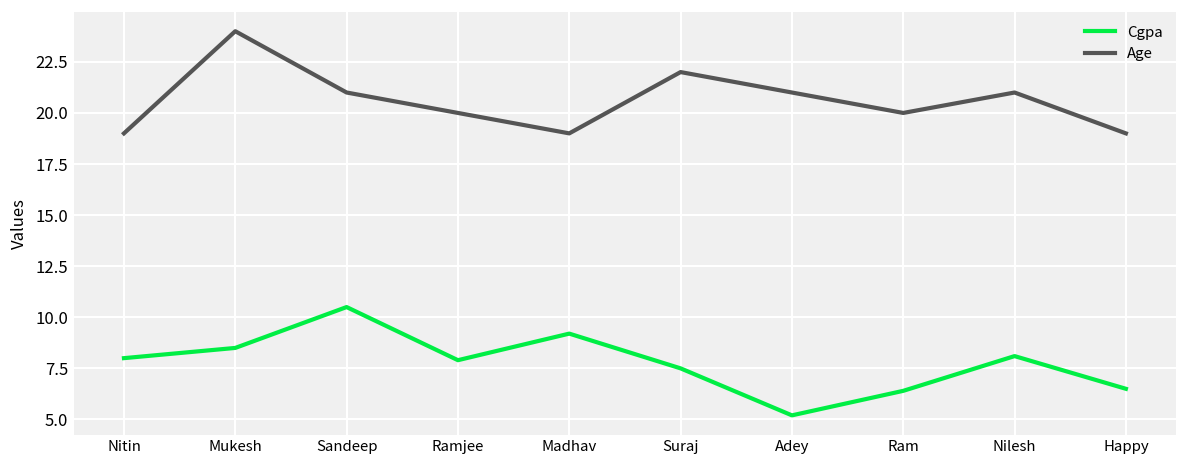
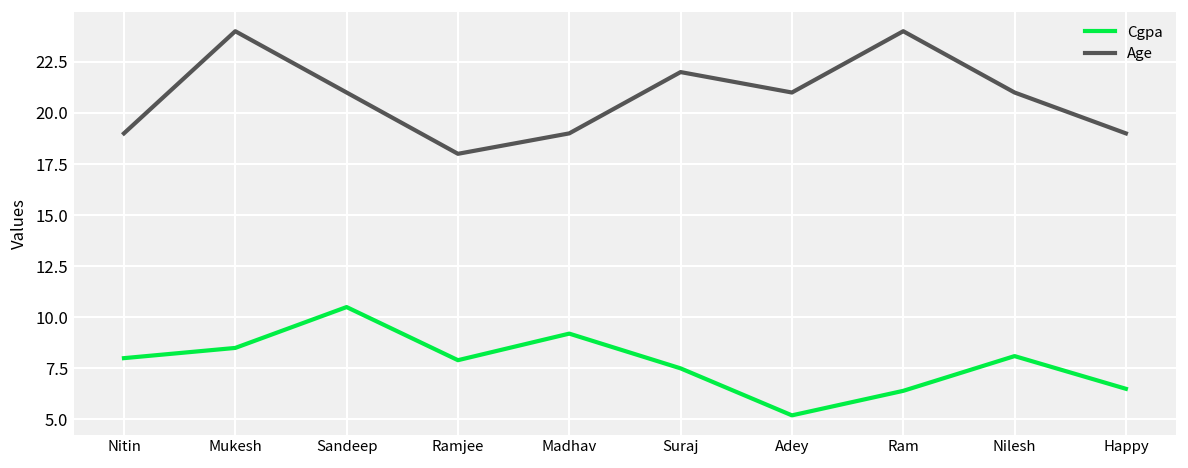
  {
    "Cgpa": {
      "Nitin": 8,
      "Mukesh": 8.5,
      "Sandeep": 10.5,
      "Ramjee": 8,
      "Madhav": 9.2,
      "Suraj": 7.5,
      "Adey": 5.2,
      "Ram": 6.4,
      "Nilesh": 8,
      "Happy": 6.5
    },
    "Age": {
      "Nitin": 19,
      "Mukesh": 24,
      "Sandeep": 21,
-     "Ramjee": 20,
+     "Ramjee": 18,
      "Madhav": 19,
      "Suraj": 22,
      "Adey": 21,
-     "Ram": 20,
+     "Ram": 24,
      "Nilesh": 21,
      "Happy": 19
    }
  }
